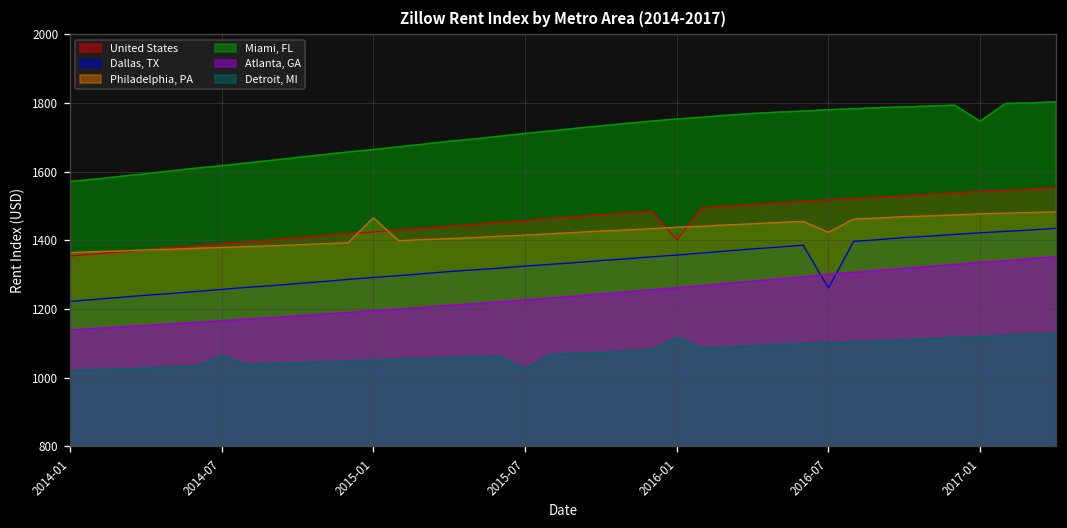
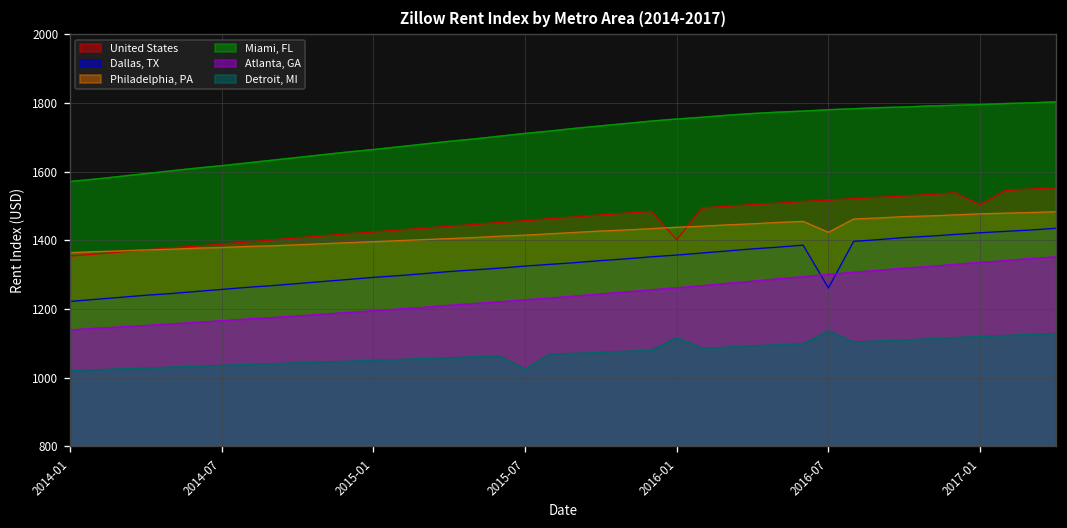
  {
    "United States": {
      "2014-01": 1350,
      "2014-07": 1390,
      "2015-01": 1420,
      "2015-07": 1460,
      "2016-01": 1400,
      "2016-07": 1520,
-     "2017-01": 1540
+     "2017-01": 1500
    },
    "Dallas, TX": {
      "2014-01": 1220,
      "2014-07": 1260,
      "2015-01": 1290,
      "2015-07": 1330,
      "2016-01": 1360,
      "2016-07": 1260,
      "2017-01": 1420
    },
    "Philadelphia, PA": {
      "2014-01": 1360,
      "2014-07": 1380,
-     "2015-01": 1470,
+     "2015-01": 1400,
      "2015-07": 1420,
      "2016-01": 1440,
      "2016-07": 1420,
      "2017-01": 1480
    },
    "Miami, FL": {
      "2014-01": 1570,
      "2014-07": 1620,
      "2015-01": 1660,
      "2015-07": 1710,
      "2016-01": 1750,
      "2016-07": 1780,
-     "2017-01": 1750
+     "2017-01": 1800
    },
    "Atlanta, GA": {
      "2014-01": 1140,
      "2014-07": 1170,
      "2015-01": 1200,
      "2015-07": 1230,
      "2016-01": 1260,
      "2016-07": 1300,
      "2017-01": 1340
    },
    "Detroit, MI": {
      "2014-01": 1020,
-     "2014-07": 1070,
+     "2014-07": 1040,
      "2015-01": 1050,
      "2015-07": 1030,
      "2016-01": 1120,
-     "2016-07": 1100,
+     "2016-07": 1140,
      "2017-01": 1120
    }
  }
